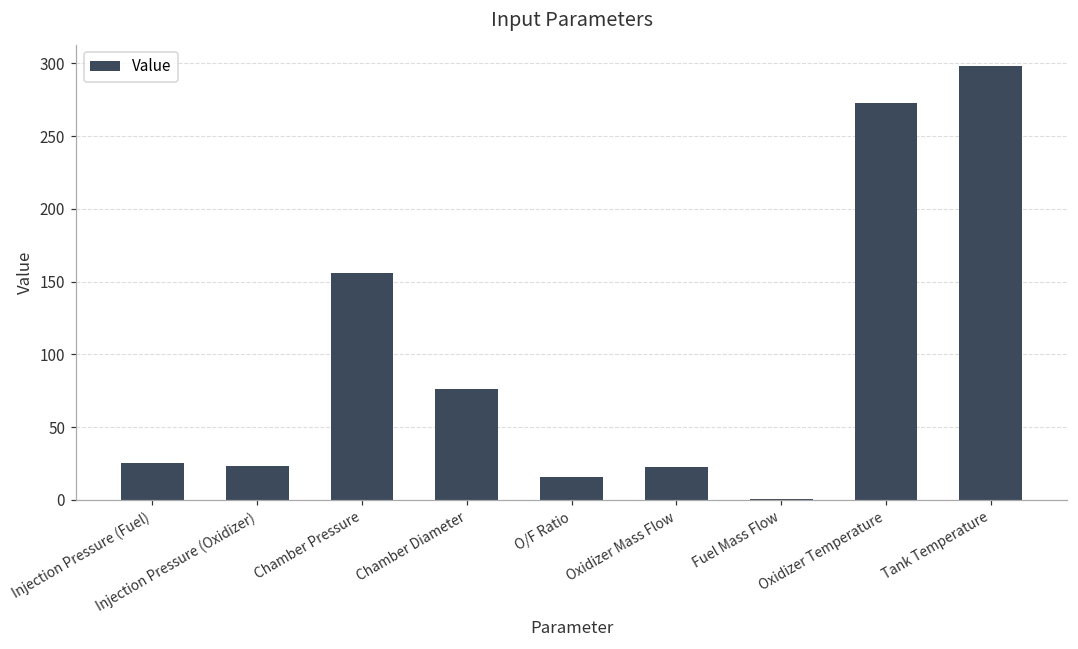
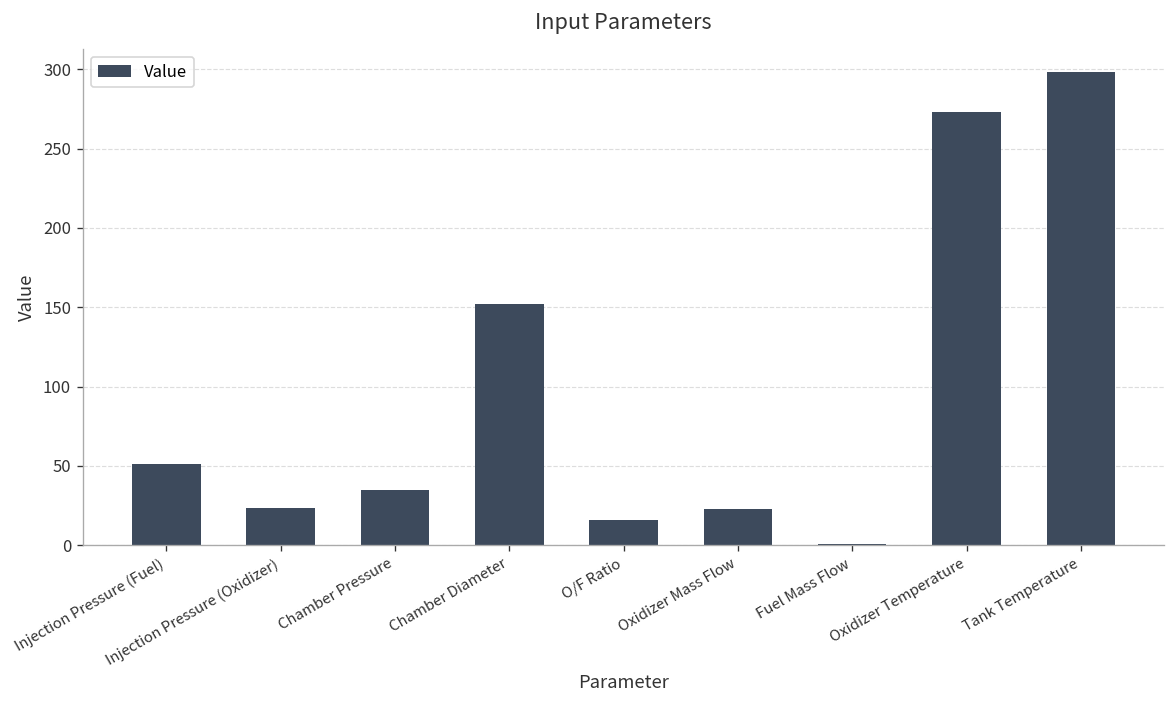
  {
-   "Injection Pressure (Fuel)": 25,
+   "Injection Pressure (Fuel)": 51,
    "Injection Pressure (Oxidizer)": 24,
-   "Chamber Pressure": 156,
-   "Chamber Diameter": 76,
+   "Chamber Pressure": 35,
+   "Chamber Diameter": 152,
    "O/F Ratio": 16,
    "Oxidizer Mass Flow": 23,
    "Oxidizer Temperature": 273,
    "Tank Temperature": 298
  }
